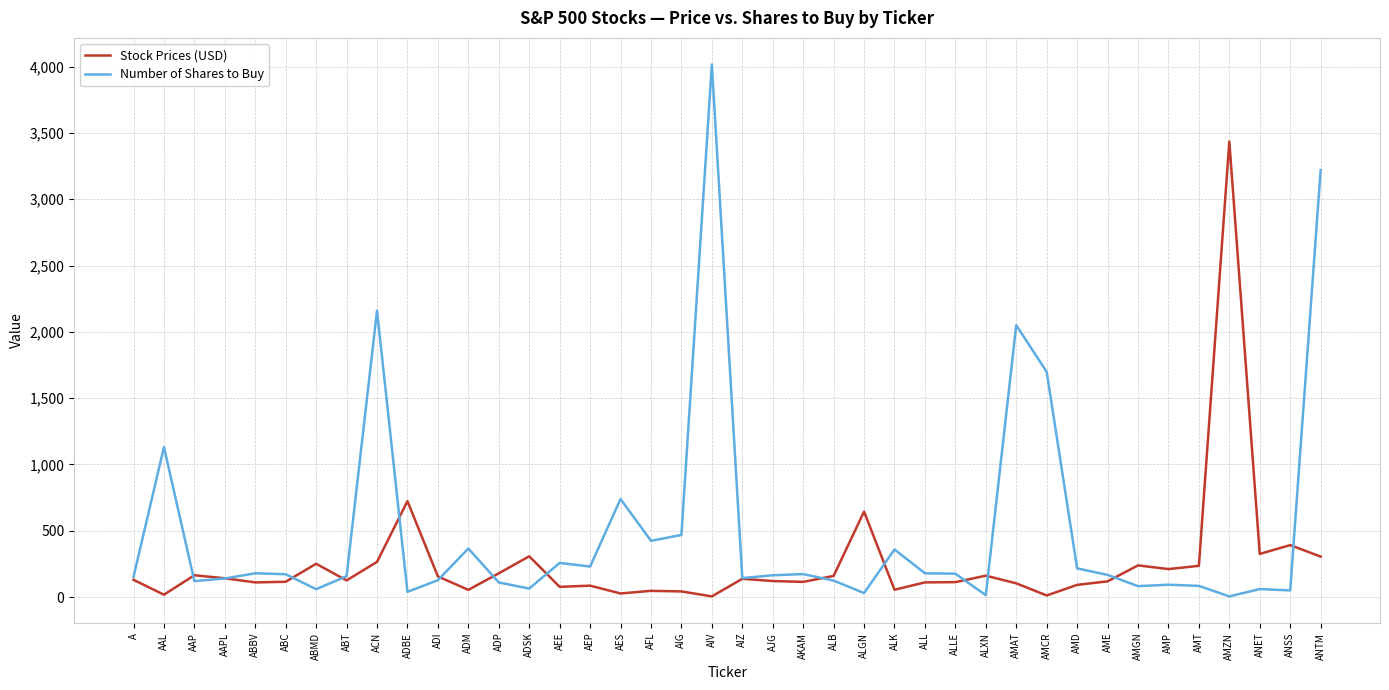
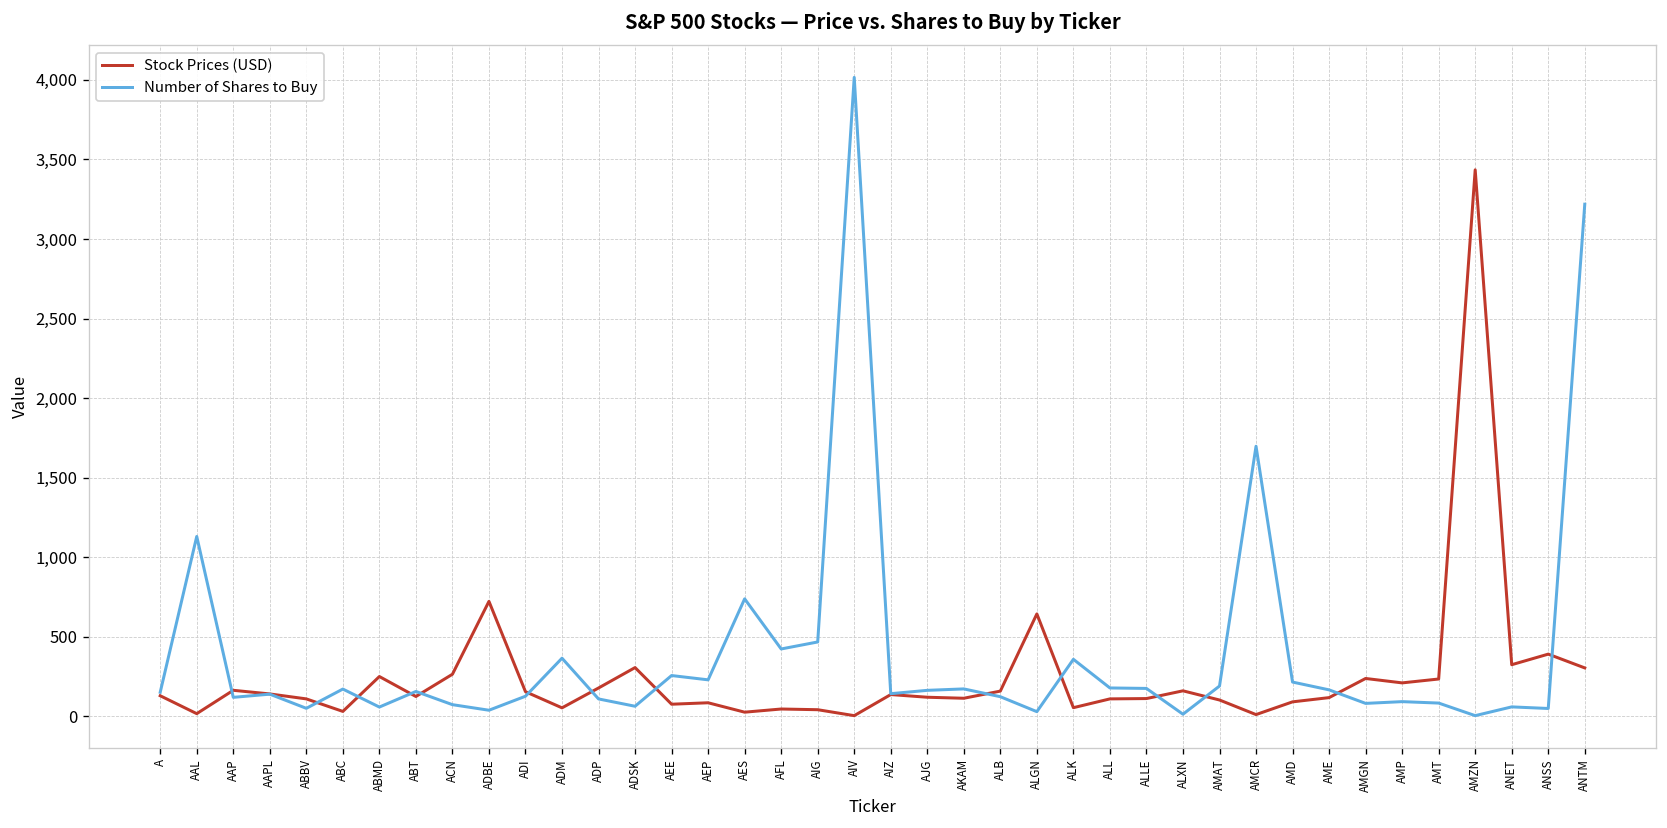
  {
    "Stock Prices (USD)": {
      "A": "130",
      "AAL": "20",
      "AAP": "160",
      "ABBV": "110",
-     "ABC": "120",
+     "ABC": "30",
      "ABMD": "250",
      "ABT": "130",
      "ACN": "270",
      "ADBE": "720",
      "ADI": "160",
      "ADM": "50",
      "ADP": "180",
      "ADSK": "310",
      "AEE": "80",
      "AEP": "90",
      "AES": "30",
      "AFL": "50",
      "AIG": "40",
      "AIV": "0",
      "AJG": "120",
      "AKAM": "110",
      "ALB": "160",
      "ALGN": "640",
      "ALK": "60",
      "ALL": "110",
      "ALLE": "110",
      "ALXN": "160",
      "AMAT": "100",
      "AMCR": "10",
      "AMD": "90",
      "AME": "120",
      "AMGN": "240",
      "AMP": "210",
      "AMT": "240",
      "AMZN": "3,440",
      "ANET": "330",
      "ANSS": "390",
      "ANTM": "300"
    },
    "Number of Shares to Buy": {
      "A": "150",
      "AAL": "1,130",
      "AAP": "120",
-     "ABBV": "180",
+     "ABBV": "50",
      "ABC": "170",
      "ABMD": "60",
      "ABT": "160",
-     "ACN": "2,160",
+     "ACN": "70",
      "ADBE": "40",
      "ADI": "130",
      "ADM": "370",
      "ADP": "110",
      "ADSK": "60",
      "AEE": "260",
      "AEP": "230",
      "AES": "740",
      "AFL": "420",
      "AIG": "470",
      "AIV": "4,020",
      "AJG": "160",
      "AKAM": "170",
      "ALB": "120",
      "ALGN": "30",
      "ALK": "360",
      "ALL": "180",
      "ALLE": "180",
      "ALXN": "10",
-     "AMAT": "2,050",
+     "AMAT": "190",
      "AMCR": "1,700",
      "AMD": "220",
      "AME": "170",
      "AMGN": "80",
      "AMP": "90",
      "AMT": "80",
      "AMZN": "10",
      "ANET": "60",
      "ANSS": "50",
      "ANTM": "3,220"
    }
  }
